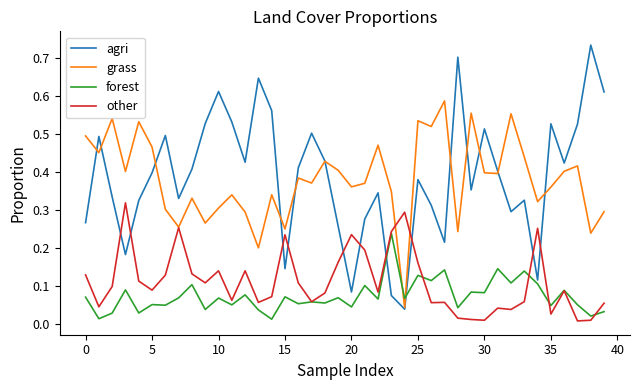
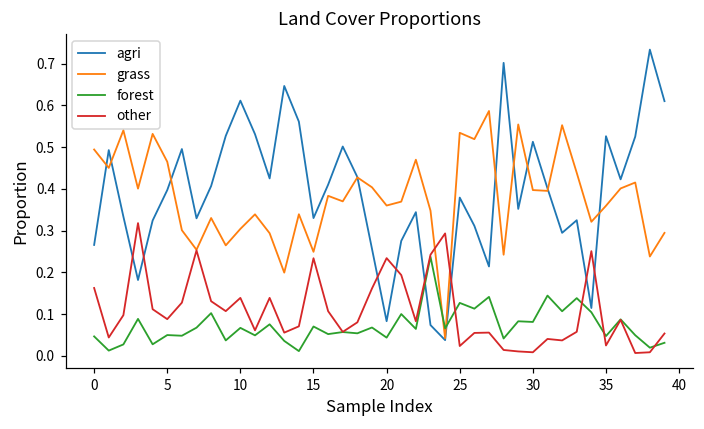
  {
    "agri": {
      "0": 0.27,
      "5": 0.40,
      "10": 0.61,
-     "15": 0.14,
+     "15": 0.33,
      "20": 0.08,
      "25": 0.38,
      "30": 0.51,
      "35": 0.53
    },
    "grass": {
      "0": 0.49,
      "5": 0.46,
      "10": 0.30,
      "15": 0.25,
      "20": 0.36,
      "25": 0.53,
      "30": 0.40,
      "35": 0.36
    },
    "forest": {
-     "0": 0.07,
+     "0": 0.05,
      "5": 0.05,
      "10": 0.07,
      "15": 0.07,
      "20": 0.04,
      "25": 0.13,
      "30": 0.08,
      "35": 0.05
    },
    "other": {
-     "0": 0.13,
+     "0": 0.16,
      "5": 0.09,
      "10": 0.14,
      "15": 0.23,
      "20": 0.23,
-     "25": 0.16,
+     "25": 0.02,
      "30": 0.01,
      "35": 0.03
    }
  }
